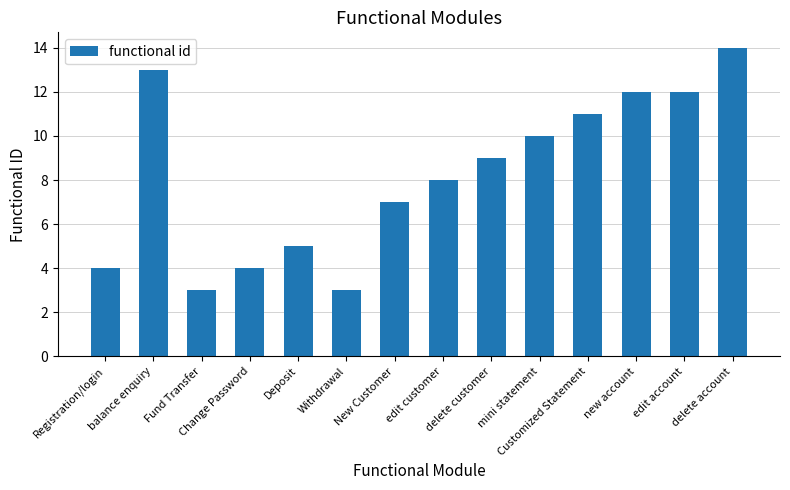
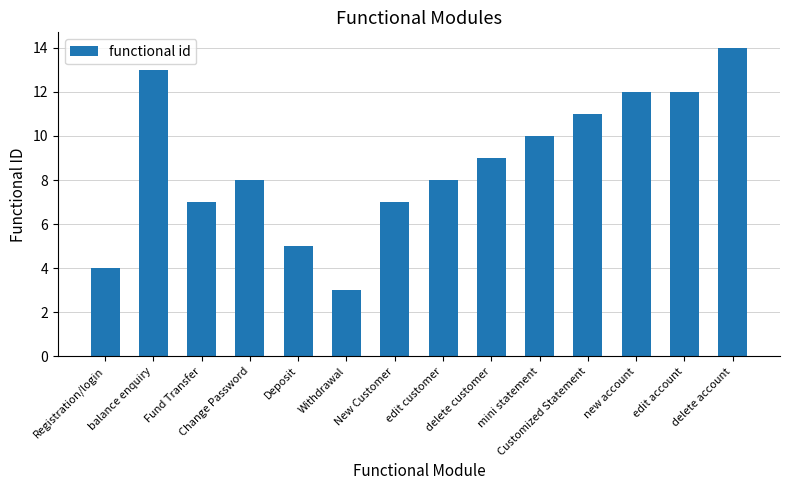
  {
    "Registration/login": 4,
    "balance enquiry": 13,
-   "Fund Transfer": 3,
-   "Change Password": 4,
+   "Fund Transfer": 7,
+   "Change Password": 8,
    "Deposit": 5,
    "Withdrawal": 3,
    "New Customer": 7,
    "edit customer": 8,
    "delete customer": 9,
    "mini statement": 10,
    "Customized Statement": 11,
    "new account": 12,
    "edit account": 12,
    "delete account": 14
  }
